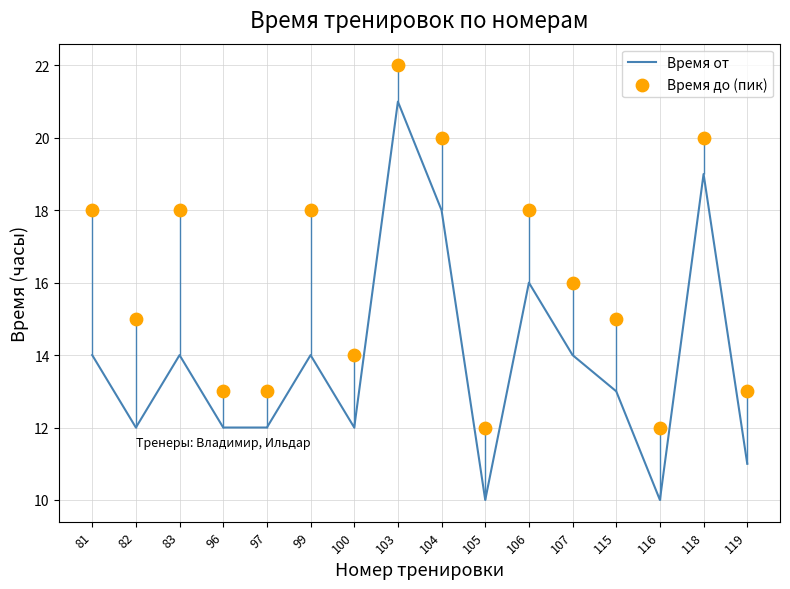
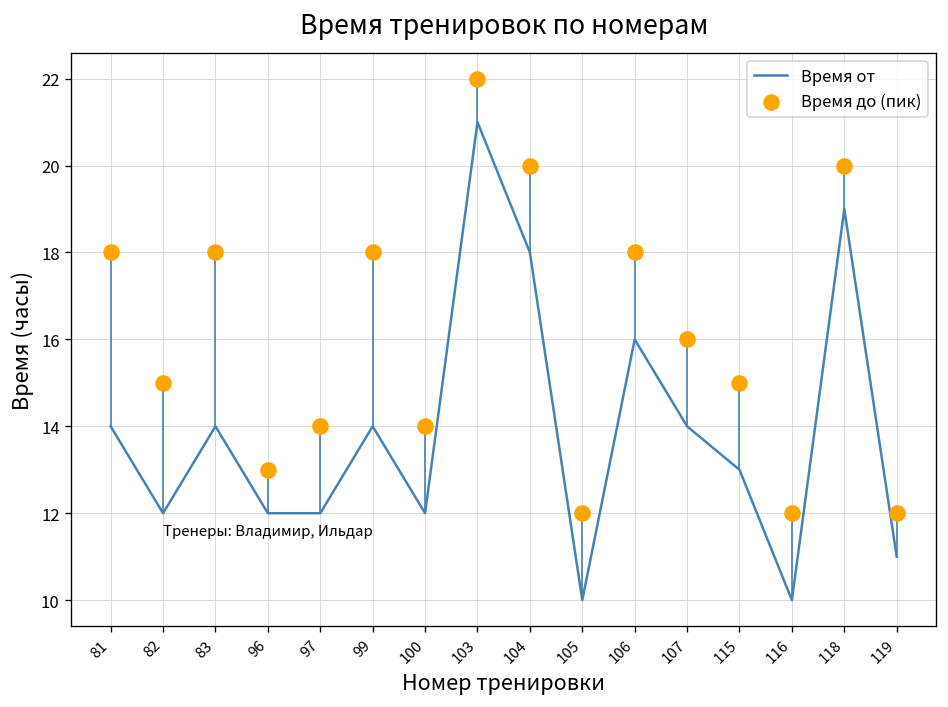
  {
    "Время от": {
      "81": 14,
      "82": 12,
      "83": 14,
      "96": 12,
      "97": 12,
      "99": 14,
      "100": 12,
      "103": 21,
      "104": 18,
      "105": 10,
      "106": 16,
      "107": 14,
      "115": 13,
      "116": 10,
      "118": 19,
      "119": 11
    },
    "Время до (пик)": {
-     "97": 13,
-     "119": 13
+     "97": 14,
+     "119": 12
    }
  }
